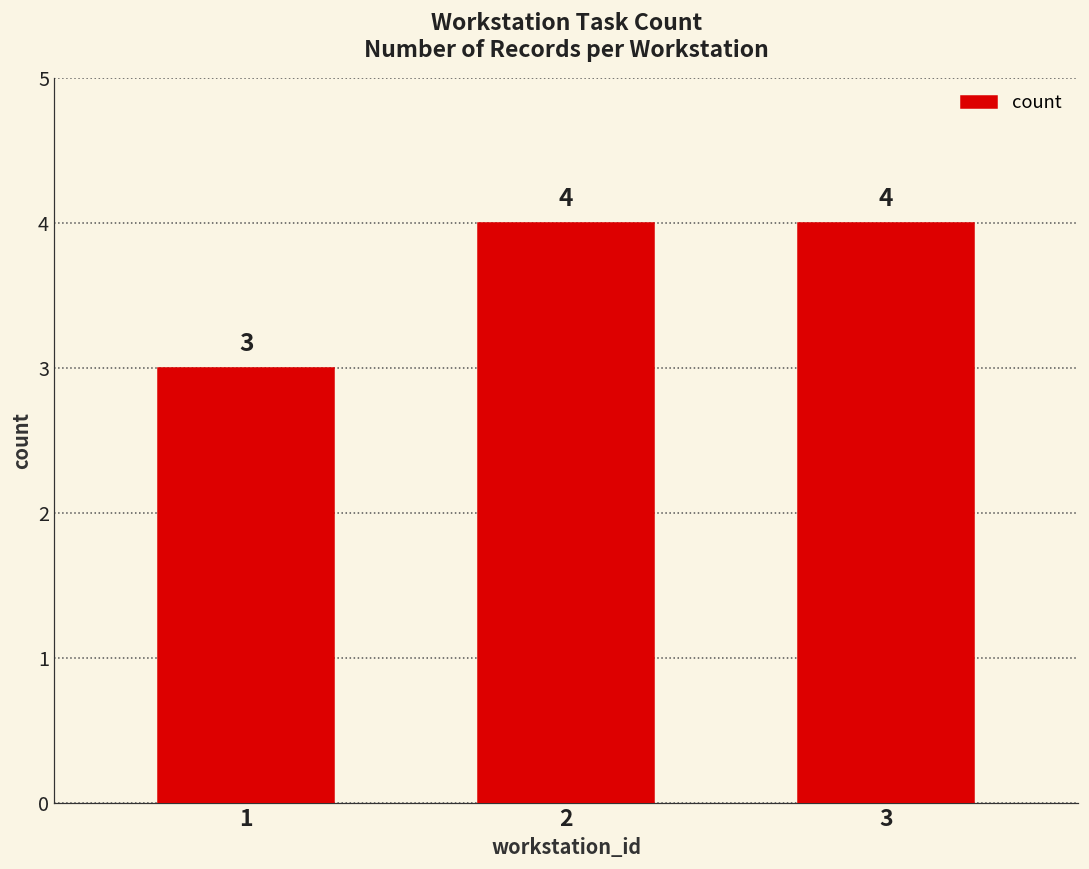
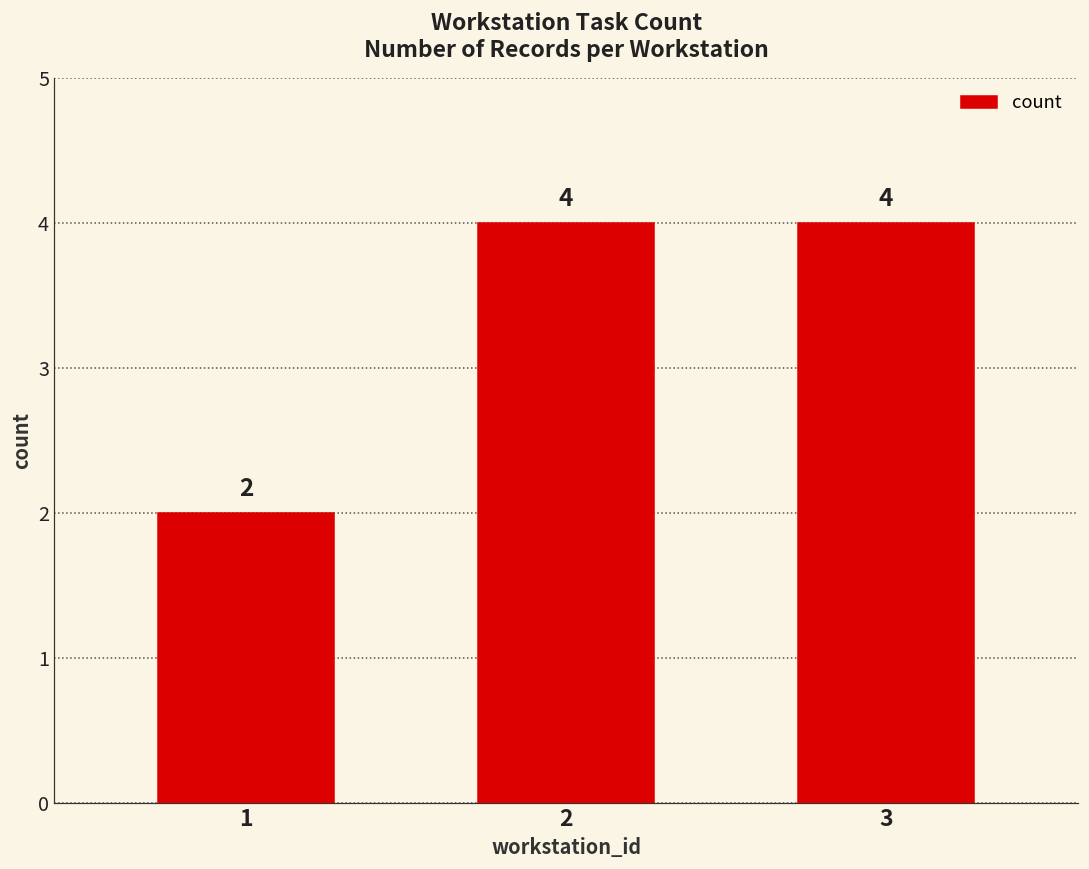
  {
-   "1": 3,
+   "1": 2,
    "2": 4,
    "3": 4
  }
